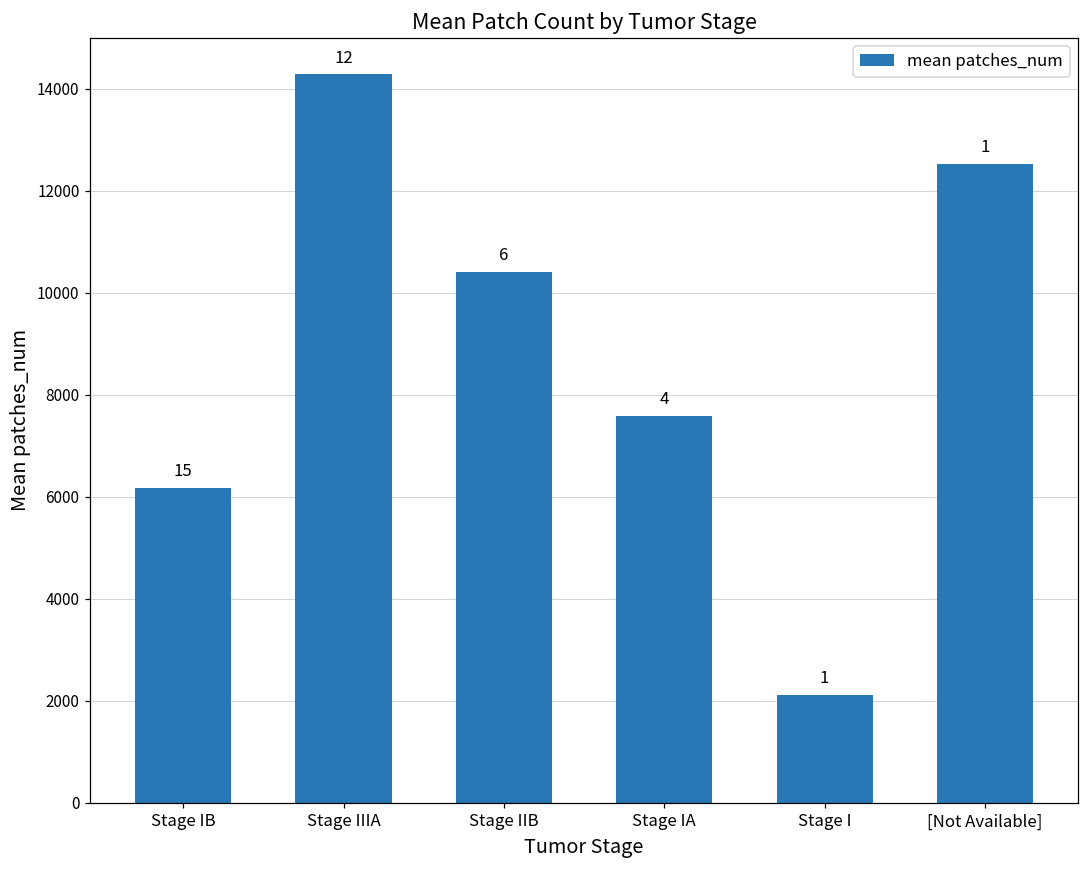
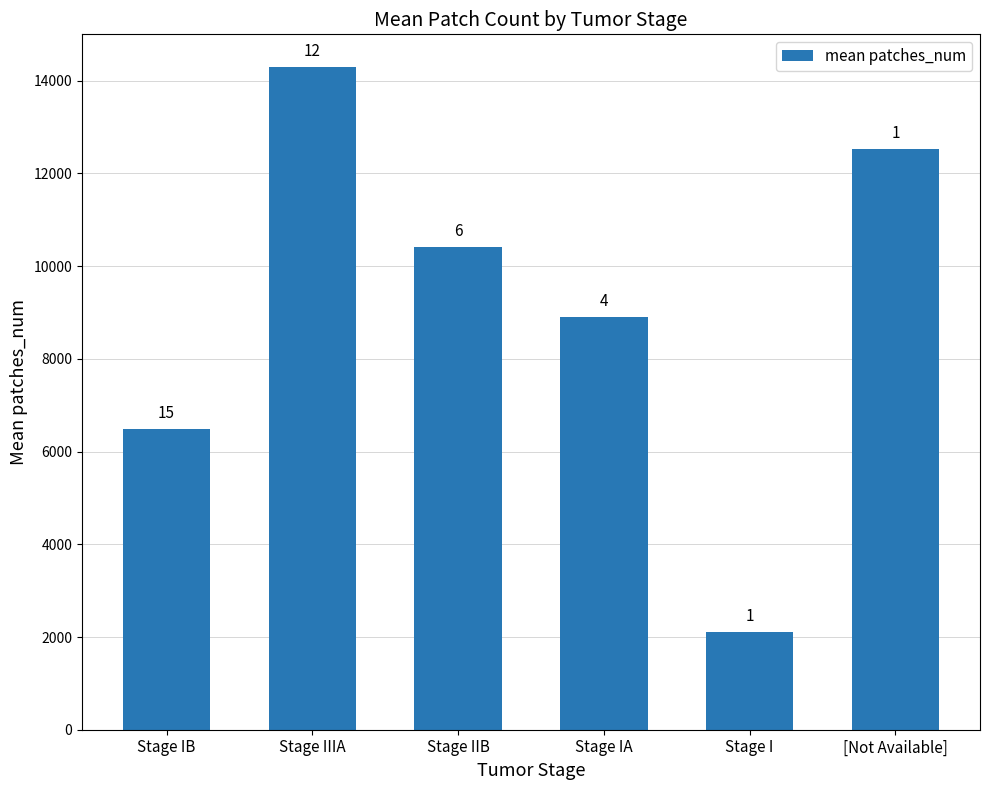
  {
-   "Stage IB": 6200,
-   "Stage IA": 7600
+   "Stage IB": 6500,
+   "Stage IA": 8900
  }
